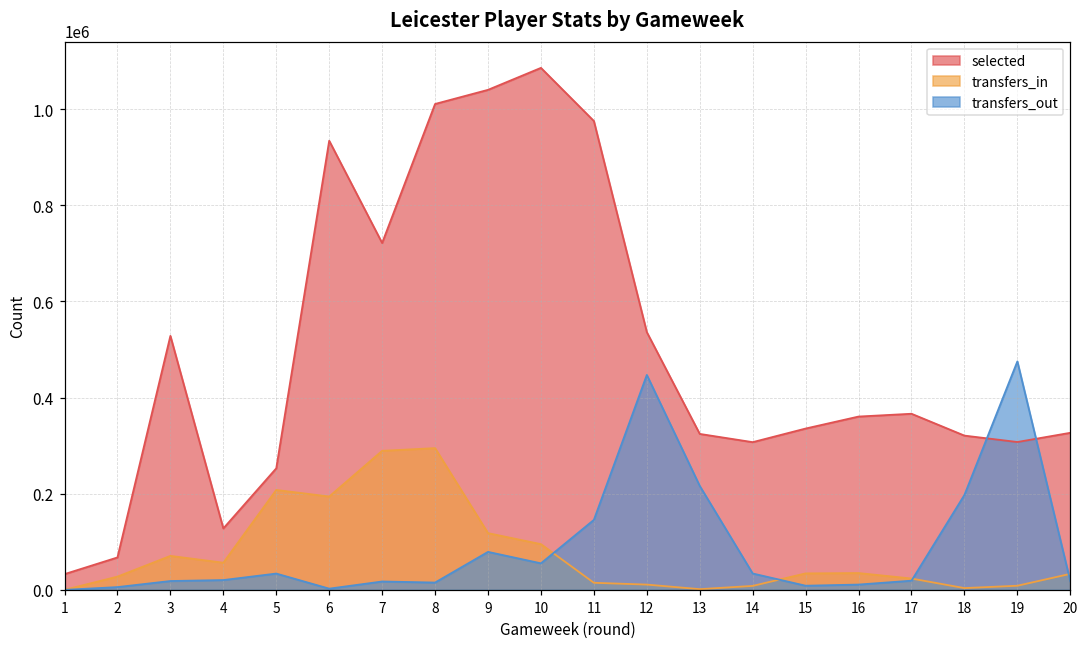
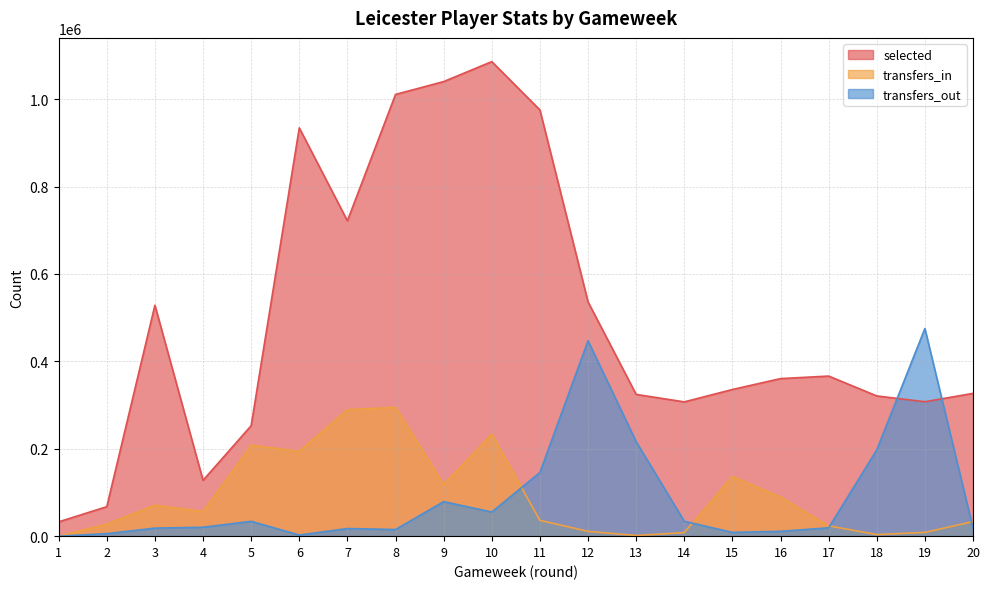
  {
    "selected": {
      "1": 30000,
      "2": 70000,
      "3": 530000,
      "4": 130000,
      "5": 250000,
      "6": 930000,
      "7": 720000,
      "8": 1010000,
      "9": 1040000,
      "10": 1090000,
      "11": 980000,
      "12": 540000,
      "13": 320000,
      "14": 310000,
      "15": 340000,
      "16": 360000,
      "17": 370000,
      "18": 320000,
      "19": 310000,
      "20": 330000
    },
    "transfers_in": {
      "2": 30000,
      "3": 70000,
      "4": 60000,
      "5": 210000,
      "6": 190000,
      "7": 290000,
      "8": 290000,
      "9": 120000,
-     "10": 100000,
-     "11": 10000,
+     "10": 230000,
+     "11": 40000,
      "12": 10000,
      "13": 0,
      "14": 10000,
-     "15": 30000,
-     "16": 30000,
+     "15": 140000,
+     "16": 90000,
      "18": 0,
      "19": 10000,
      "20": 30000
    },
    "transfers_out": {
      "2": 10000,
      "3": 20000,
      "4": 20000,
      "5": 30000,
      "6": 0,
      "7": 20000,
      "8": 20000,
      "9": 80000,
      "10": 60000,
      "11": 150000,
      "12": 450000,
      "13": 220000,
      "14": 30000,
      "15": 10000,
      "16": 10000,
      "18": 200000,
      "19": 480000,
      "20": 20000
    }
  }
